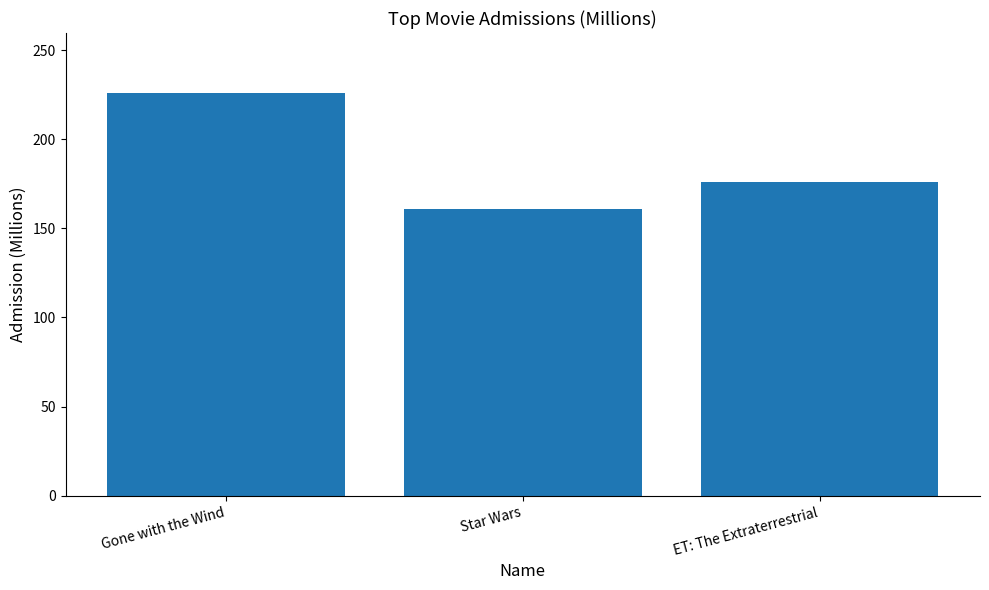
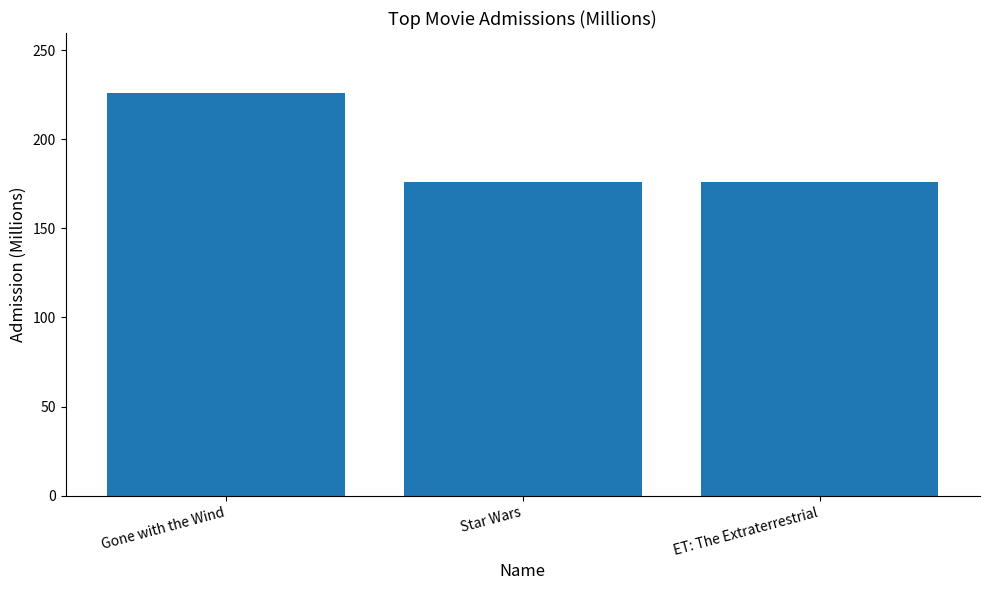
  {
    "Gone with the Wind": 226,
-   "Star Wars": 161,
+   "Star Wars": 176,
    "ET: The Extraterrestrial": 176
  }
